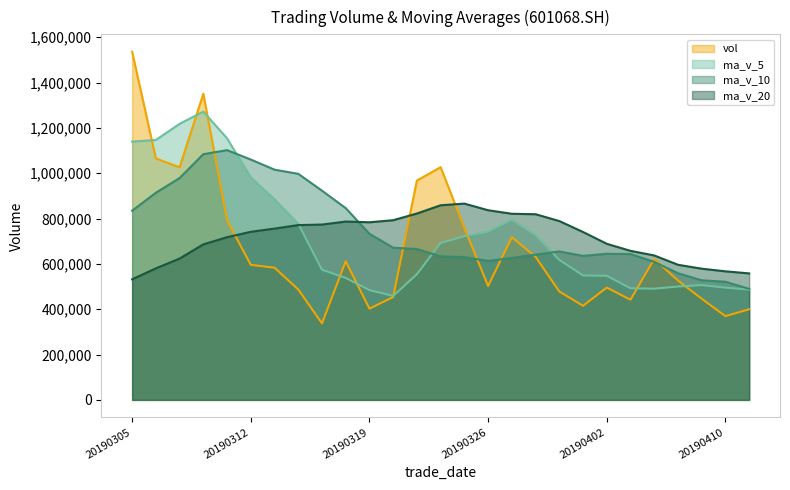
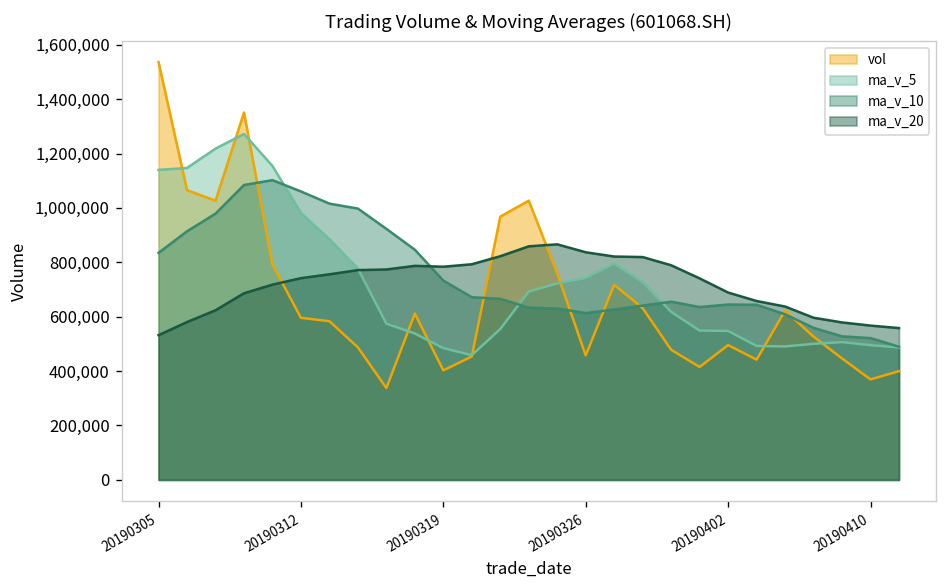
  {
    "vol": {
      "20190305": "1,540,000",
      "20190312": "600,000",
      "20190319": "400,000",
-     "20190326": "500,000",
+     "20190326": "460,000",
      "20190402": "500,000",
      "20190410": "370,000"
    }
  }
